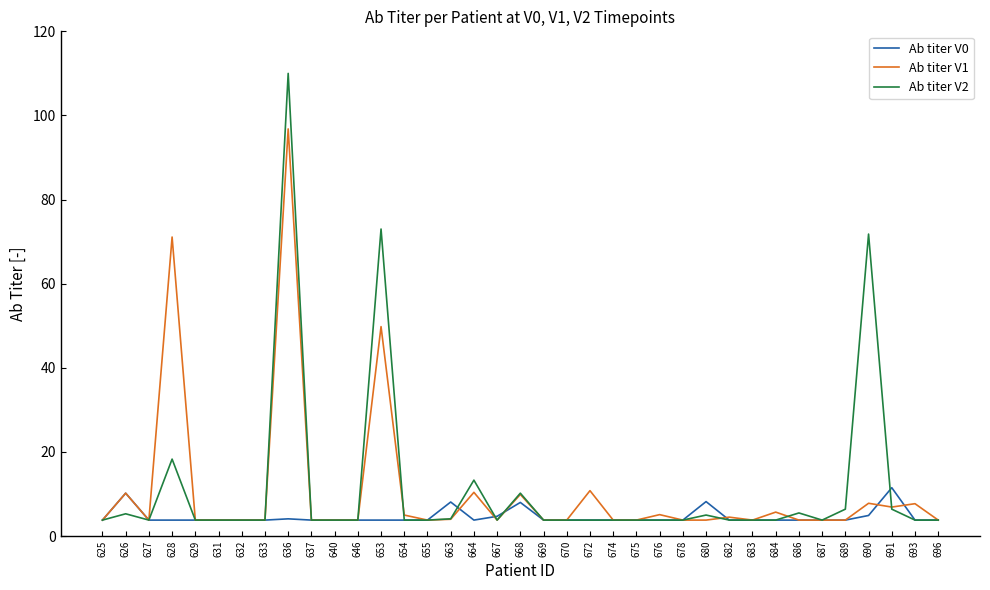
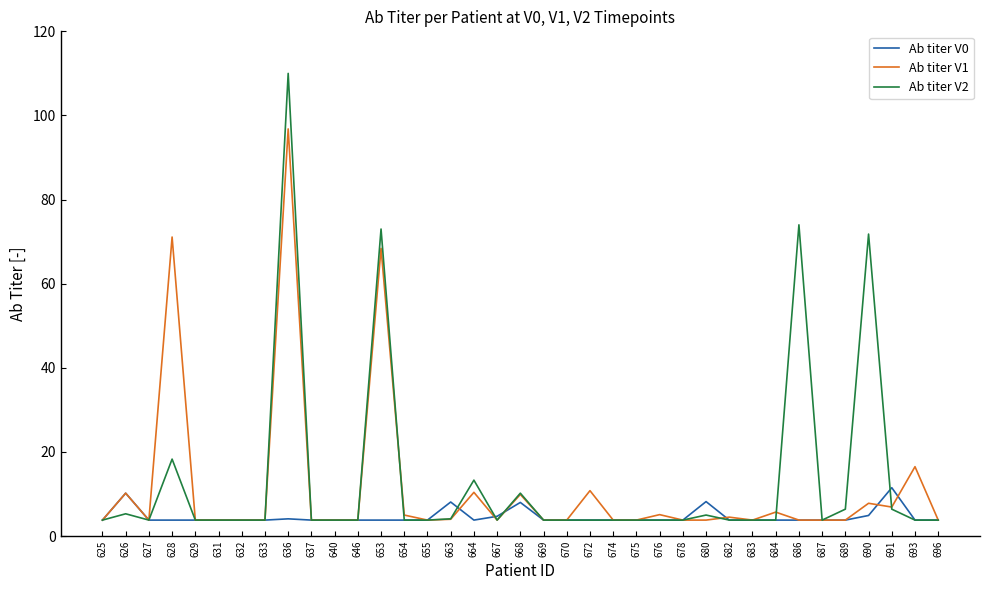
  {
    "Ab titer V0": {
      "628": 4,
      "636": 4,
      "653": 4,
      "663": 8,
      "664": 4,
      "667": 5,
      "668": 8,
      "680": 8,
      "690": 5,
      "691": 12
    },
    "Ab titer V1": {
      "628": 71,
      "636": 97,
-     "653": 50,
+     "653": 68,
      "654": 5,
      "664": 10,
      "672": 11,
      "676": 5,
      "680": 4,
      "682": 5,
      "684": 6,
      "690": 8,
-     "693": 8
+     "693": 17
    },
    "Ab titer V2": {
      "626": 5,
      "628": 18,
      "636": 110,
      "653": 73,
      "664": 13,
      "680": 5,
-     "686": 6,
+     "686": 74,
      "689": 6,
      "690": 72
    }
  }
